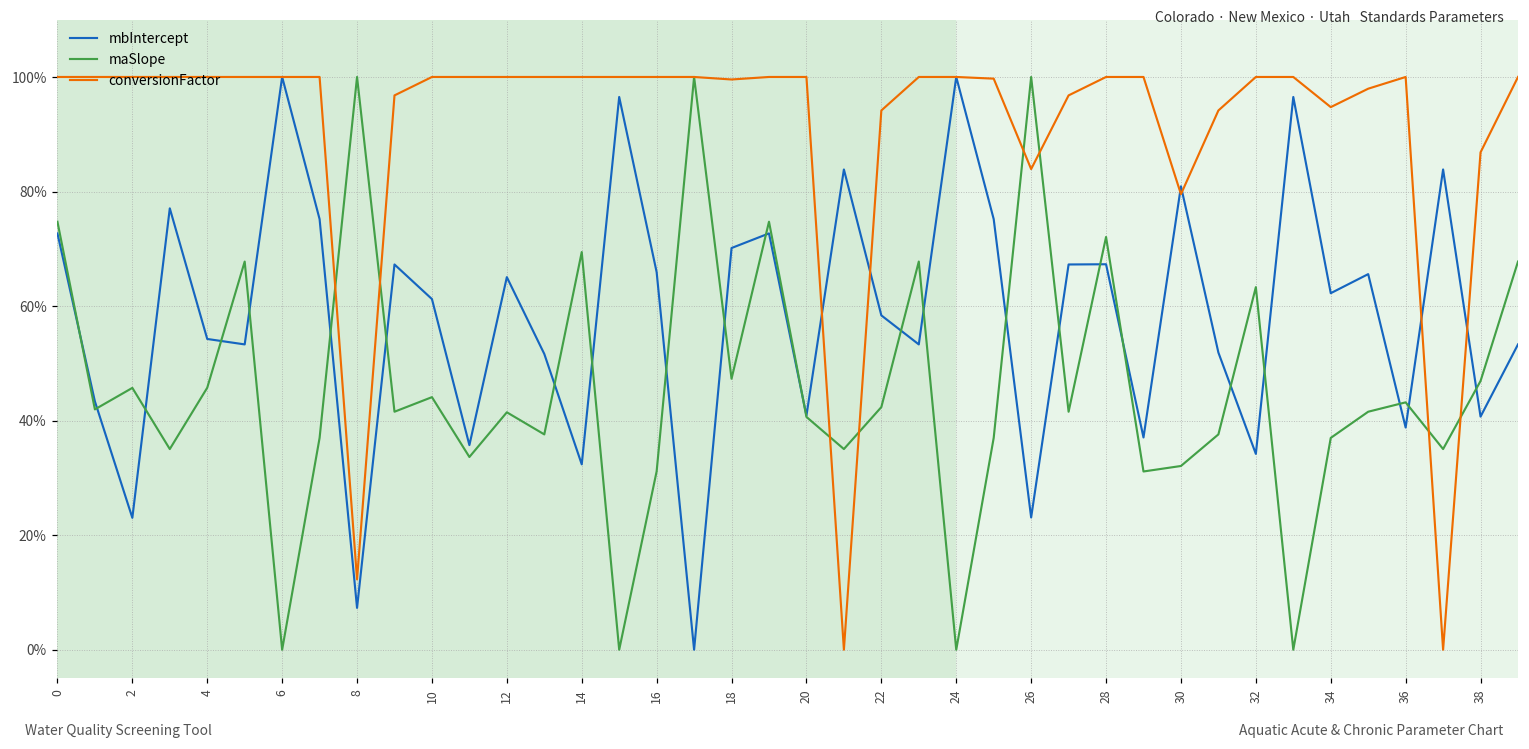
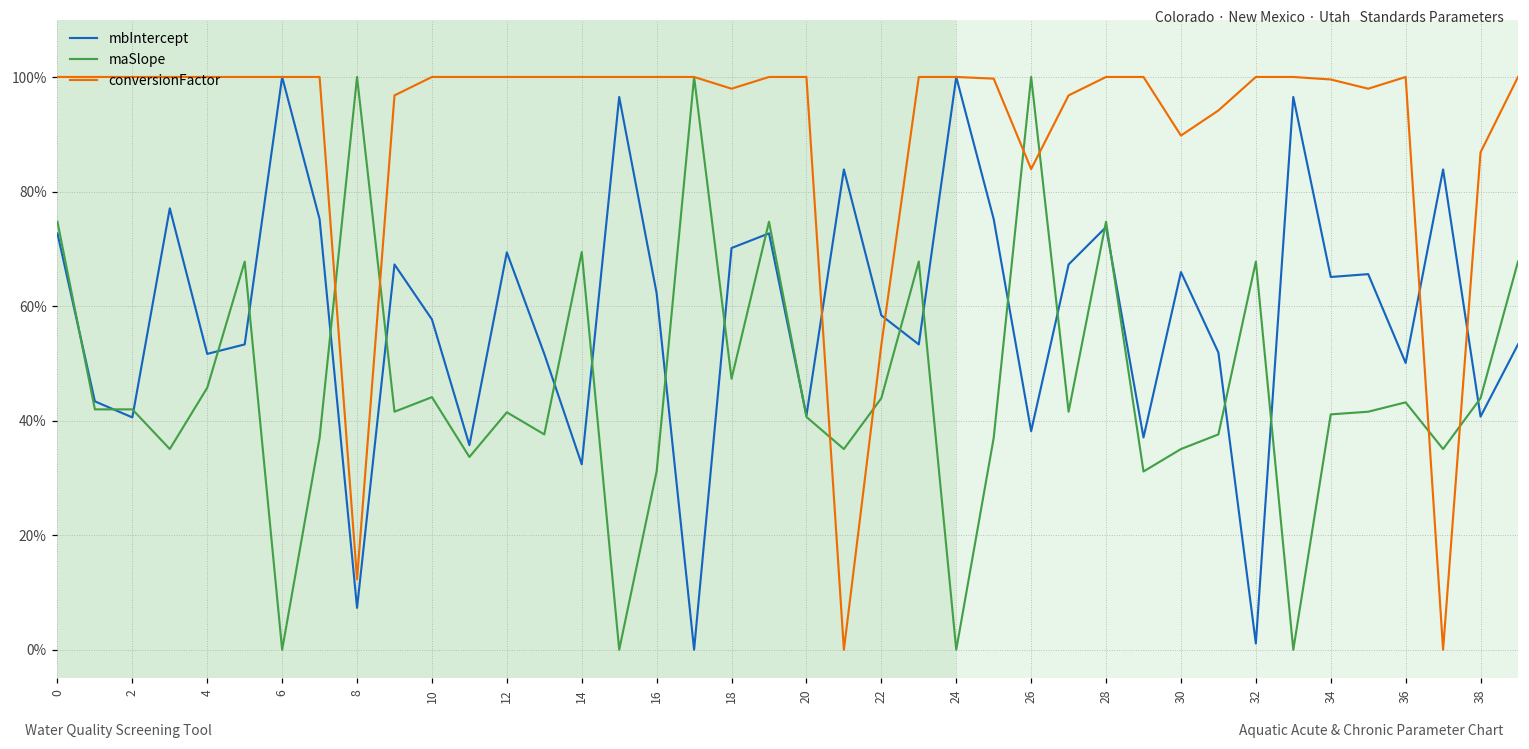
  {
    "mbIntercept": {
      "0": "73%",
-     "2": "23%",
-     "4": "54%",
+     "2": "41%",
+     "4": "52%",
      "8": "7%",
-     "10": "61%",
-     "12": "65%",
+     "10": "58%",
+     "12": "69%",
      "14": "32%",
-     "16": "66%",
+     "16": "62%",
      "18": "70%",
      "22": "58%",
-     "26": "23%",
-     "28": "67%",
-     "30": "81%",
-     "32": "34%",
-     "34": "62%",
-     "36": "39%",
+     "26": "38%",
+     "28": "74%",
+     "30": "66%",
+     "32": "1%",
+     "34": "65%",
+     "36": "50%",
      "38": "41%"
    },
    "maSlope": {
      "0": "75%",
-     "2": "46%",
+     "2": "42%",
      "4": "46%",
      "6": "0%",
      "8": "100%",
      "10": "44%",
      "12": "41%",
      "14": "69%",
      "16": "31%",
      "18": "47%",
-     "22": "42%",
+     "22": "44%",
      "24": "0%",
      "26": "100%",
-     "28": "72%",
-     "30": "32%",
-     "32": "63%",
-     "34": "37%",
+     "28": "75%",
+     "30": "35%",
+     "32": "68%",
+     "34": "41%",
      "36": "43%",
-     "38": "47%"
+     "38": "44%"
    },
    "conversionFactor": {
      "0": "100%",
      "2": "100%",
      "4": "100%",
      "8": "12%",
      "10": "100%",
      "12": "100%",
      "14": "100%",
      "16": "100%",
-     "18": "100%",
+     "18": "98%",
      "20": "100%",
-     "22": "94%",
+     "22": "53%",
      "26": "84%",
      "28": "100%",
-     "30": "80%",
+     "30": "90%",
      "32": "100%",
-     "34": "95%",
+     "34": "100%",
      "36": "100%",
      "38": "87%"
    }
  }
